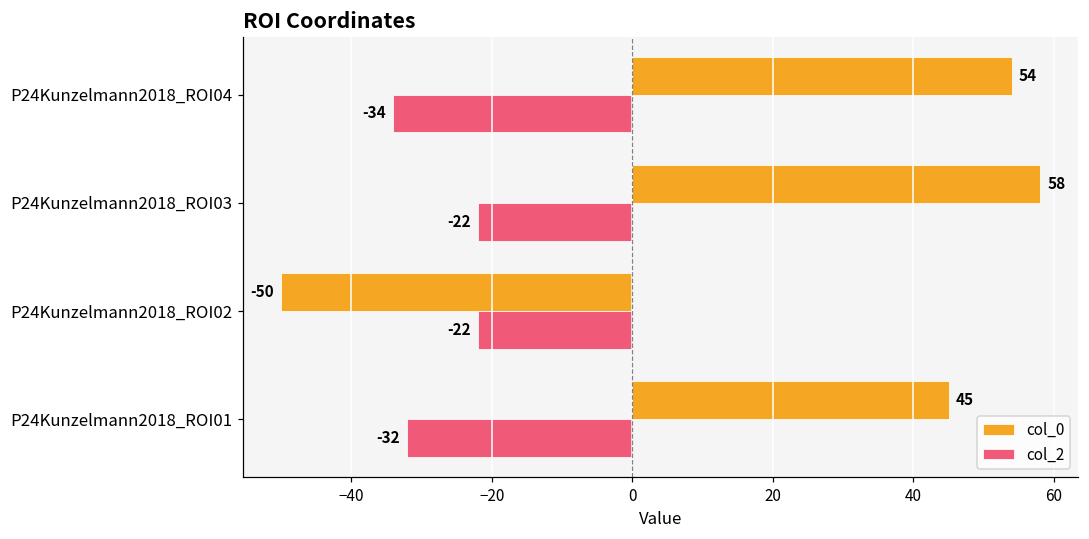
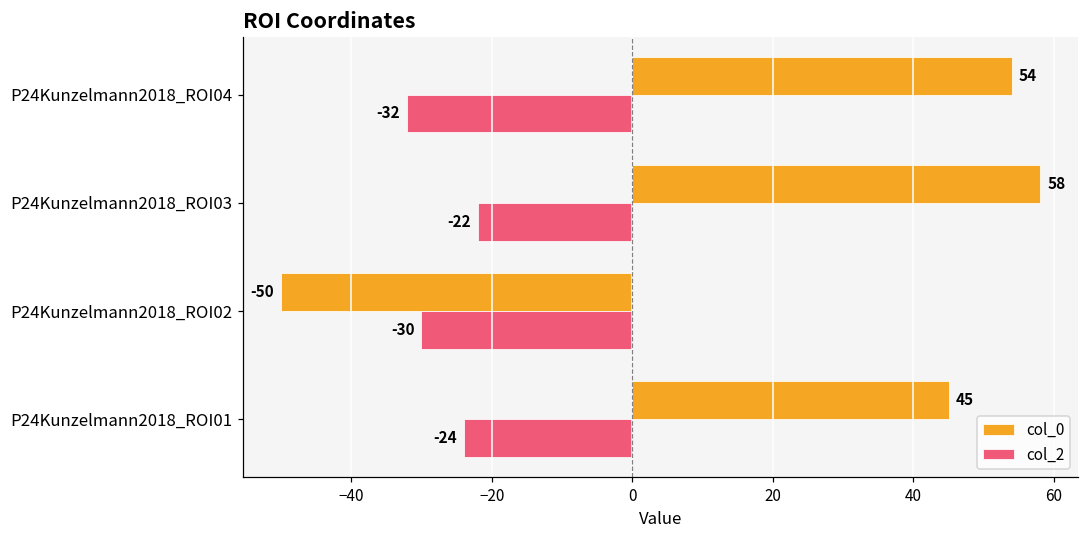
  {
    "col_0": {
      "P24Kunzelmann2018_ROI04": 54,
      "P24Kunzelmann2018_ROI03": 58,
      "P24Kunzelmann2018_ROI02": -50,
      "P24Kunzelmann2018_ROI01": 45
    },
    "col_2": {
-     "P24Kunzelmann2018_ROI04": -34,
+     "P24Kunzelmann2018_ROI04": -32,
      "P24Kunzelmann2018_ROI03": -22,
-     "P24Kunzelmann2018_ROI02": -22,
-     "P24Kunzelmann2018_ROI01": -32
+     "P24Kunzelmann2018_ROI02": -30,
+     "P24Kunzelmann2018_ROI01": -24
    }
  }
